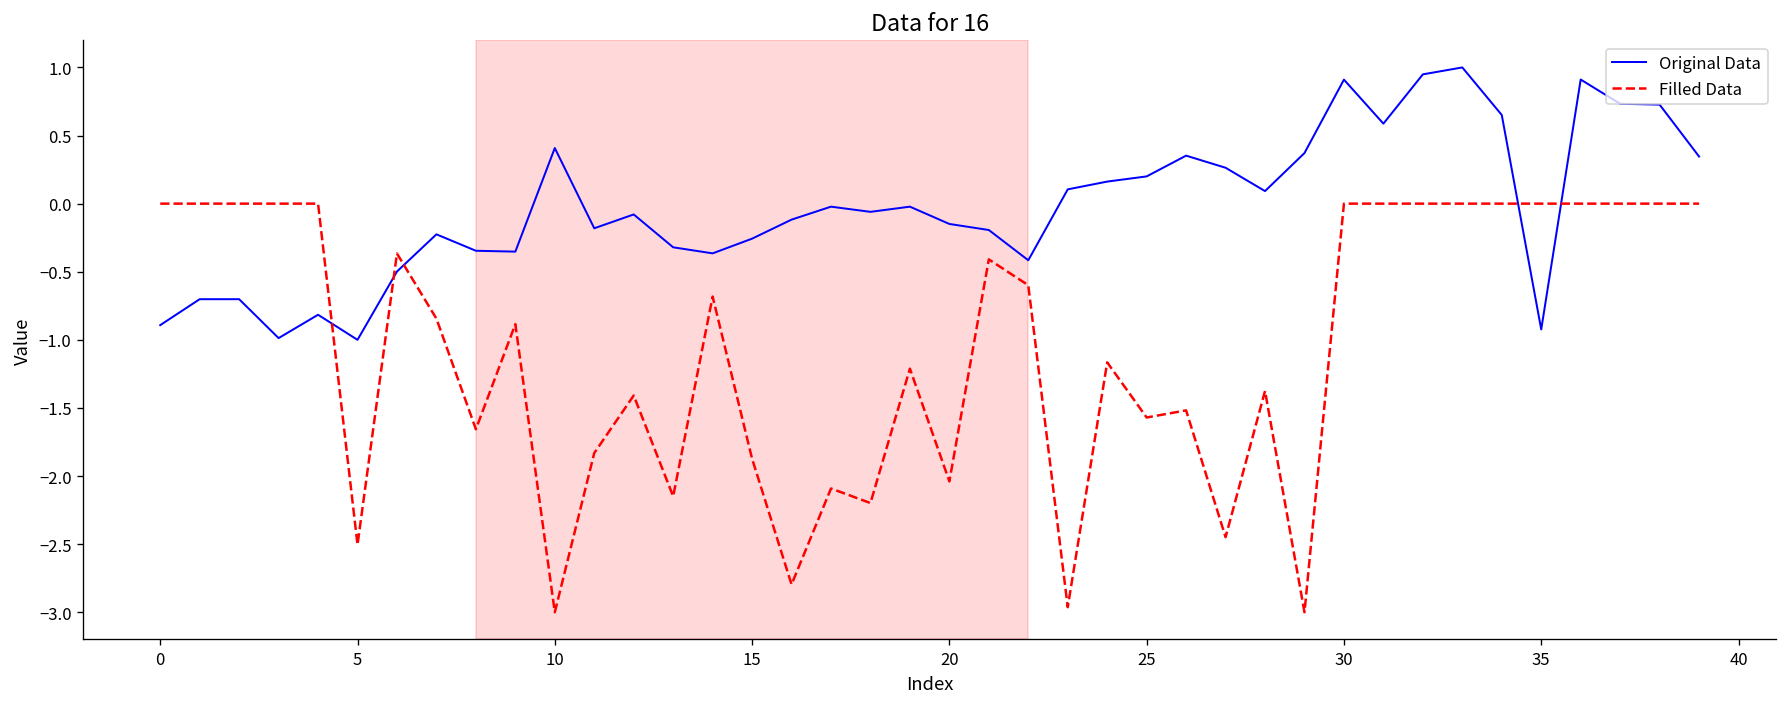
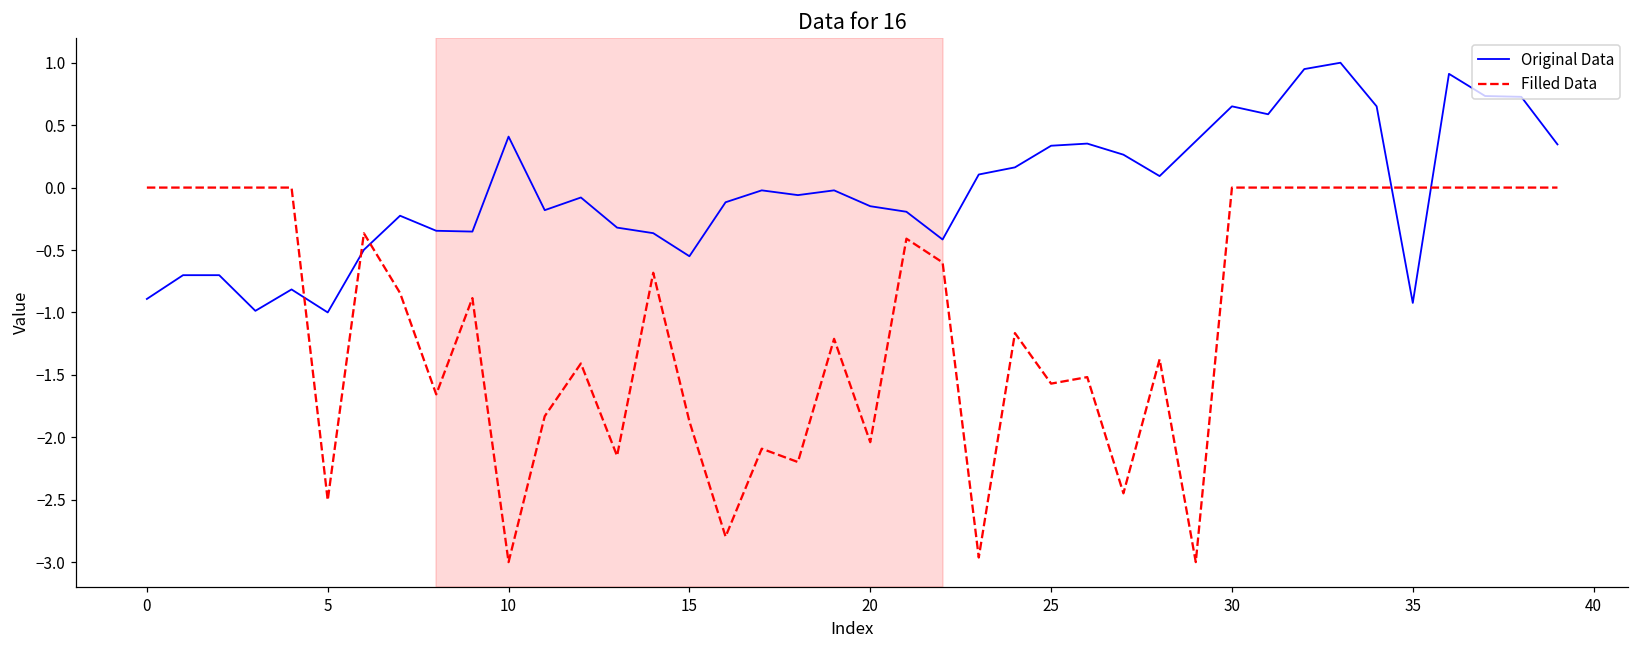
  {
    "Original Data": {
      "0": -0.89,
      "5": -1.00,
      "10": 0.41,
-     "15": -0.26,
+     "15": -0.55,
      "20": -0.15,
-     "25": 0.20,
-     "30": 0.91,
+     "25": 0.34,
+     "30": 0.65,
      "35": -0.92
    },
    "Filled Data": {
      "0": 0.00,
      "5": -2.50,
      "10": -3.00,
      "15": -1.87,
      "20": -2.04,
      "25": -1.57,
      "30": 0.00,
      "35": 0.00
    }
  }
